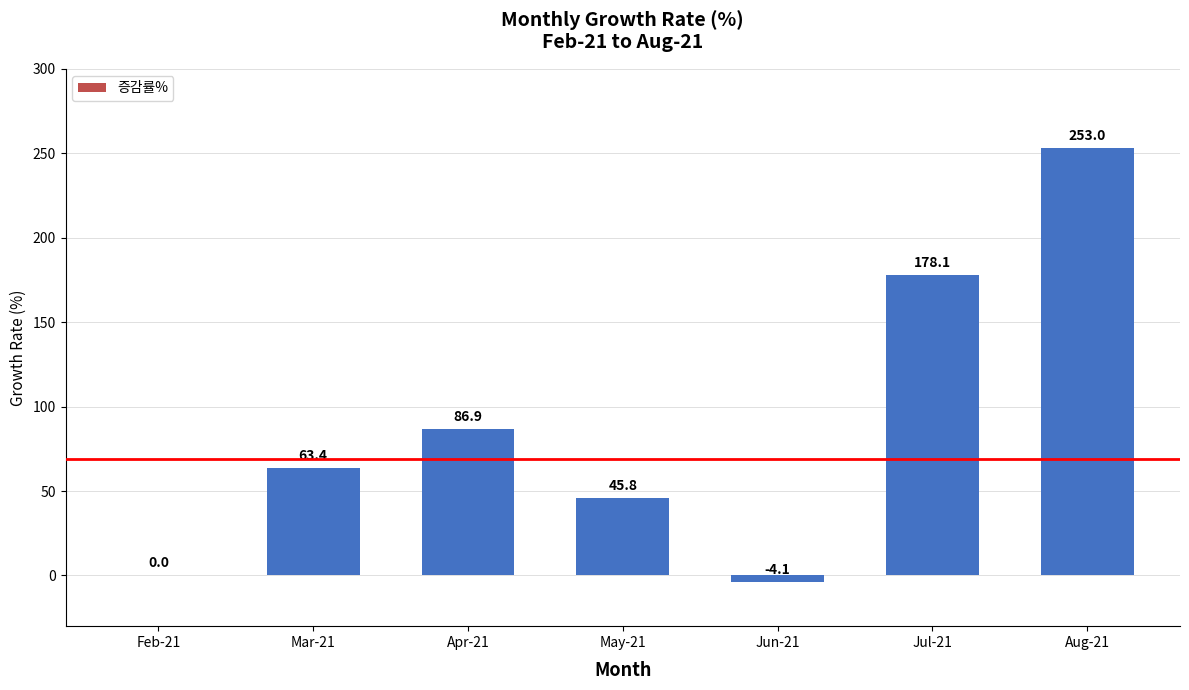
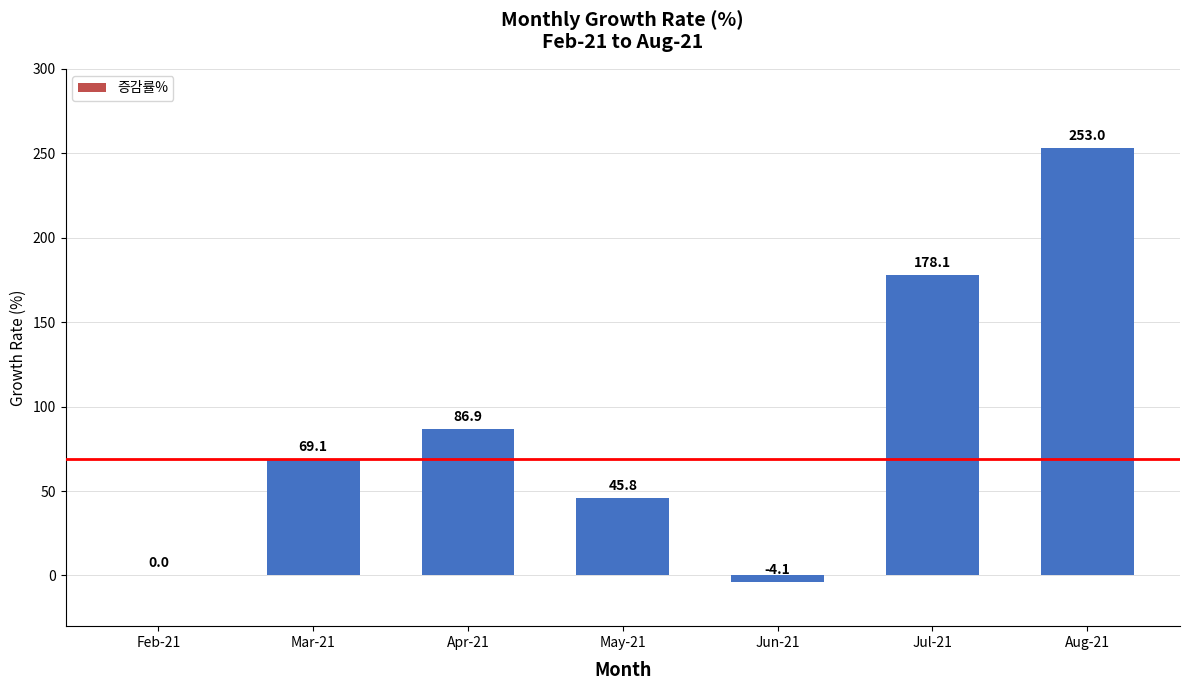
  {
    "Feb-21": 0.0,
-   "Mar-21": 63.4,
+   "Mar-21": 69.1,
    "Apr-21": 86.9,
    "May-21": 45.8,
    "Jun-21": -4.1,
    "Jul-21": 178.1,
    "Aug-21": 253.0
  }
